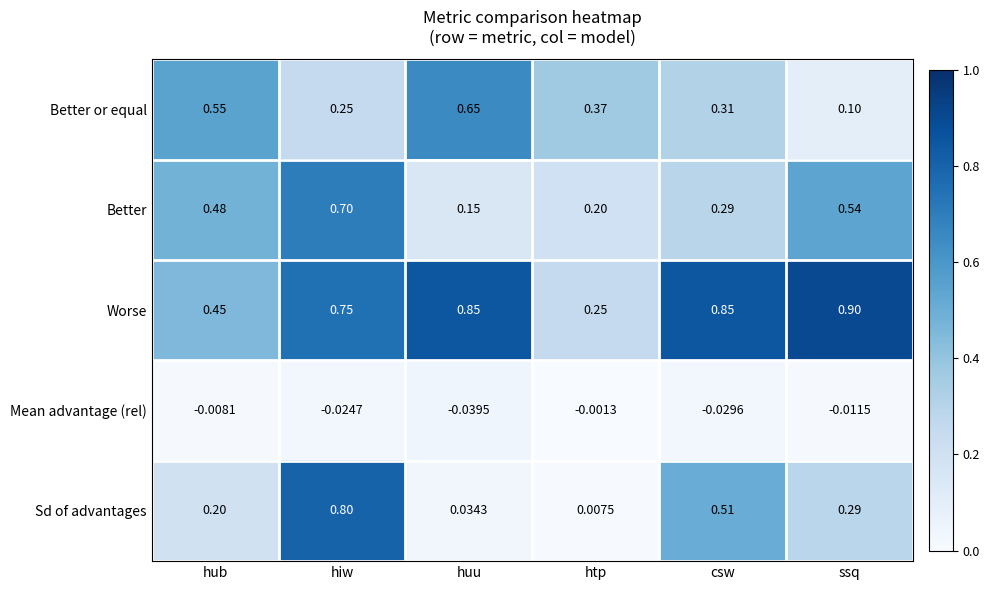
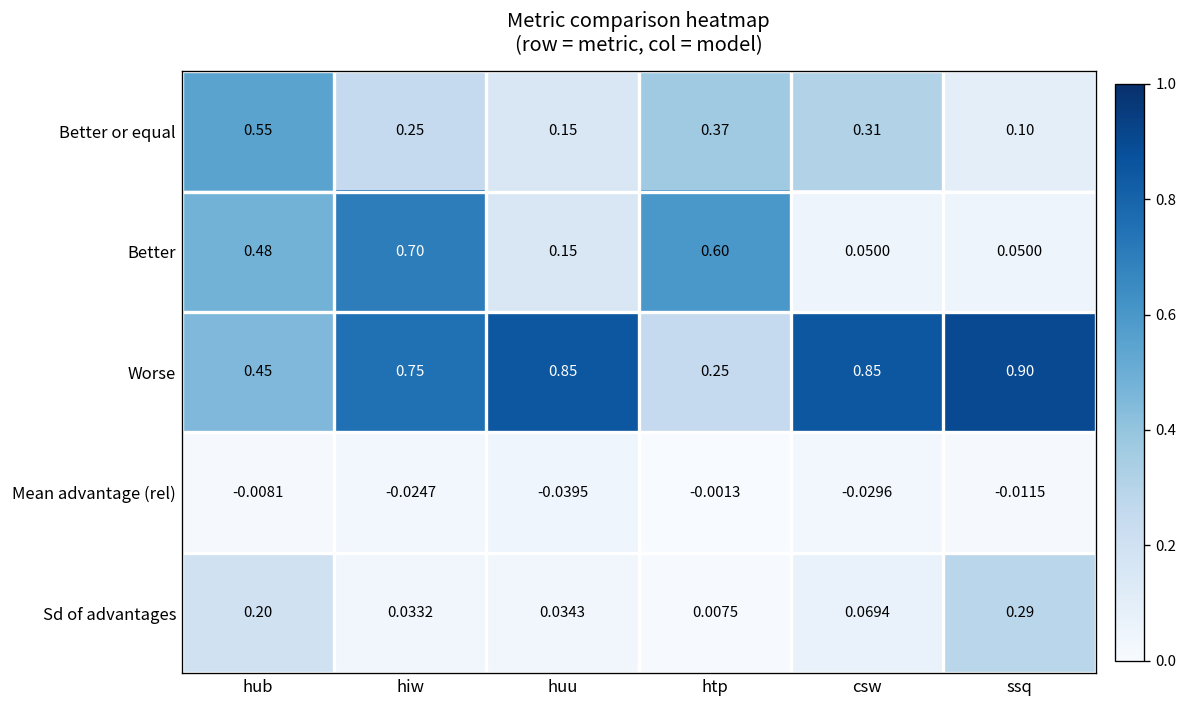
  {
    "Better or equal": {
      "hub": 0.55,
      "hiw": 0.25,
-     "huu": 0.65,
+     "huu": 0.15,
      "htp": 0.37,
      "csw": 0.31,
      "ssq": 0.10
    },
    "Better": {
      "hub": 0.48,
      "hiw": 0.70,
      "huu": 0.15,
-     "htp": 0.20,
-     "csw": 0.29,
-     "ssq": 0.54
+     "htp": 0.60,
+     "csw": 0.0500,
+     "ssq": 0.0500
    },
    "Worse": {
      "hub": 0.45,
      "hiw": 0.75,
      "huu": 0.85,
      "htp": 0.25,
      "csw": 0.85,
      "ssq": 0.90
    },
    "Mean advantage (rel)": {
      "hub": -0.0081,
      "hiw": -0.0247,
      "huu": -0.0395,
      "htp": -0.0013,
      "csw": -0.0296,
      "ssq": -0.0115
    },
    "Sd of advantages": {
      "hub": 0.20,
-     "hiw": 0.80,
+     "hiw": 0.0332,
      "huu": 0.0343,
      "htp": 0.0075,
-     "csw": 0.51,
+     "csw": 0.0694,
      "ssq": 0.29
    }
  }
